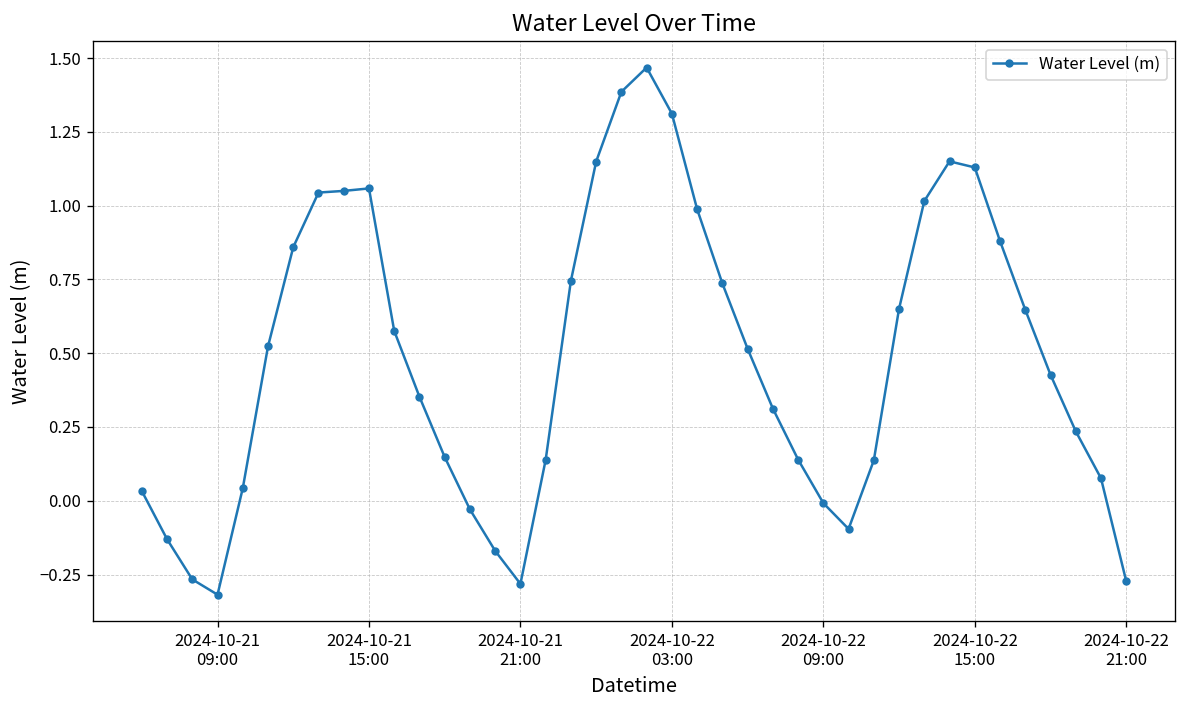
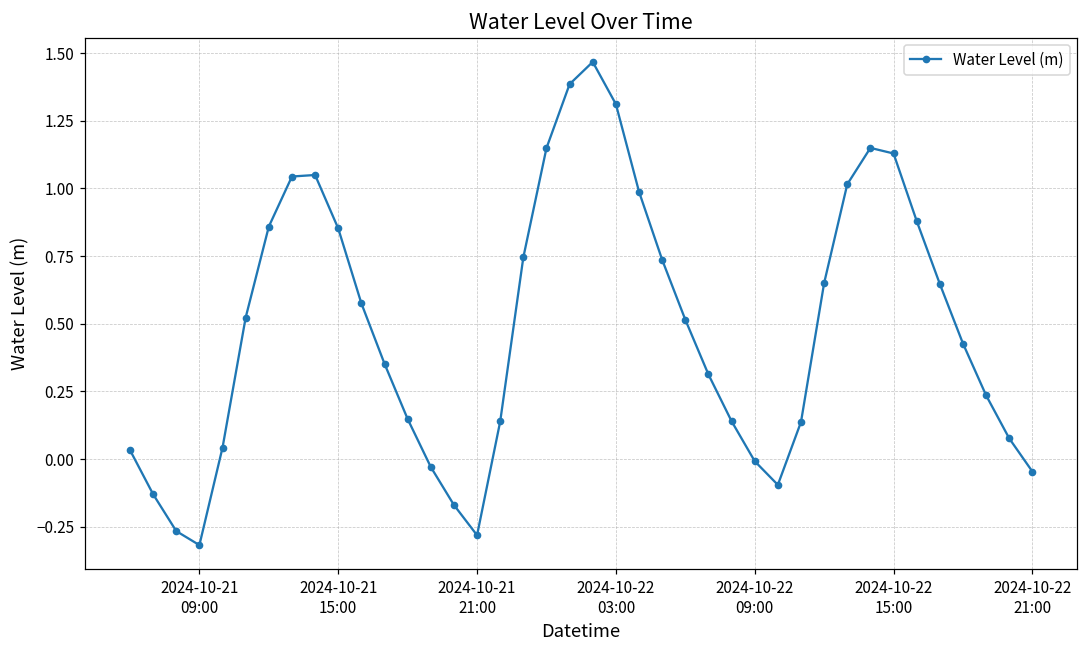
  {
    "2024-10-21 09:00": -0.32,
-   "2024-10-21 15:00": 1.06,
+   "2024-10-21 15:00": 0.85,
    "2024-10-21 21:00": -0.28,
    "2024-10-22 03:00": 1.31,
    "2024-10-22 09:00": -0.01,
    "2024-10-22 15:00": 1.13,
-   "2024-10-22 21:00": -0.27
+   "2024-10-22 21:00": -0.05
  }
